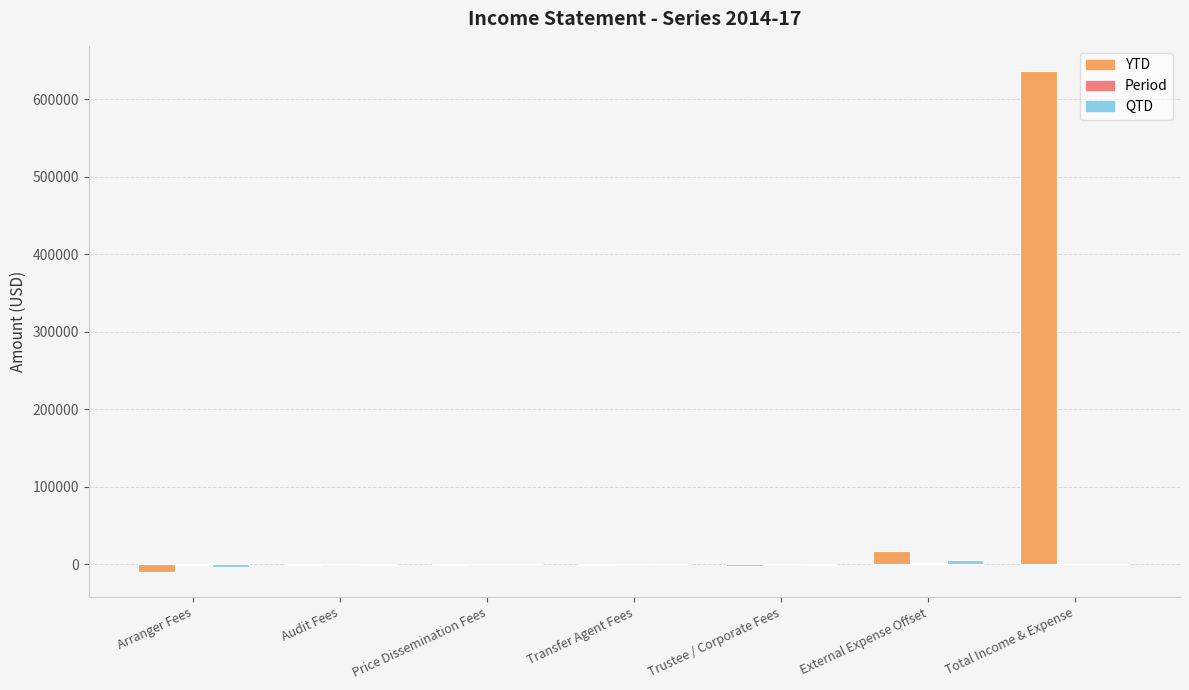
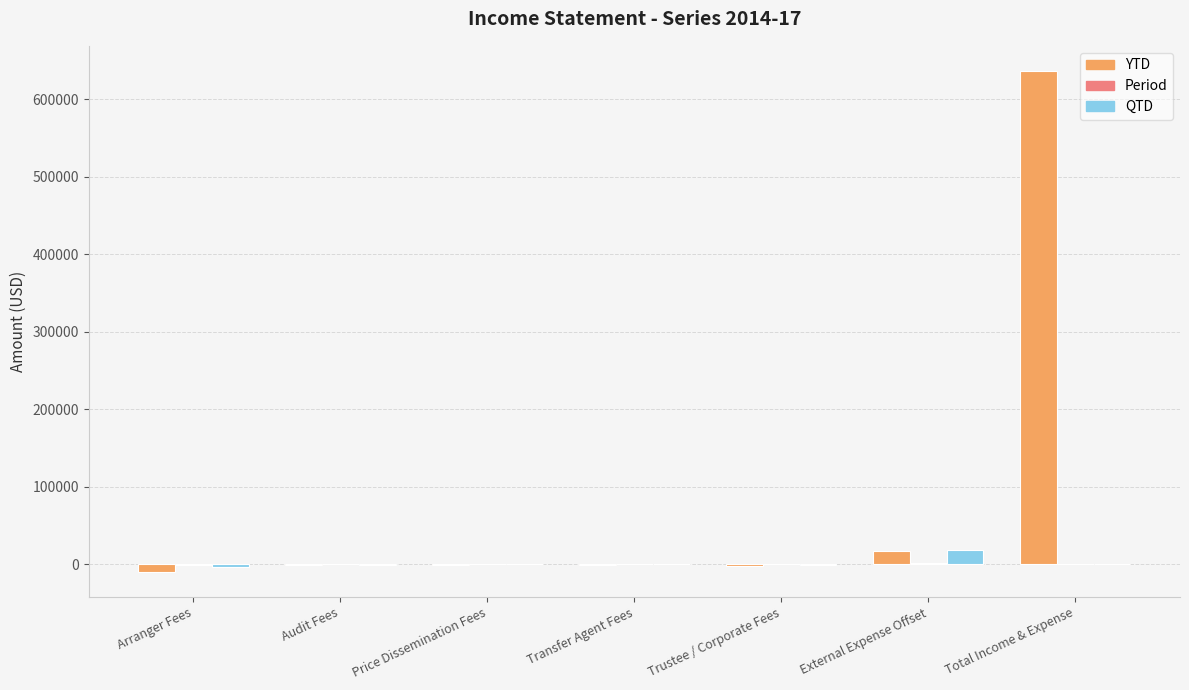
  {
    "QTD": {
      "Arranger Fees": 0,
-     "External Expense Offset": 10000,
+     "External Expense Offset": 20000,
      "Total Income & Expense": 0
    }
  }
